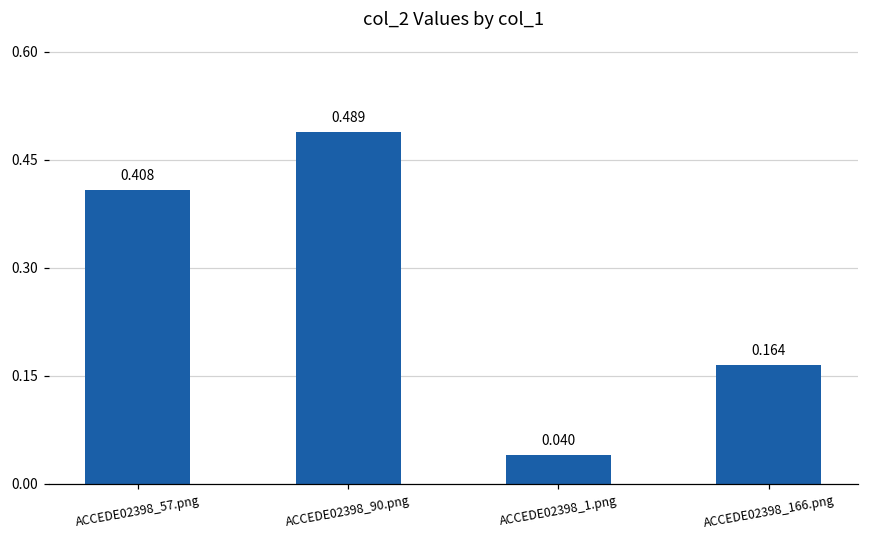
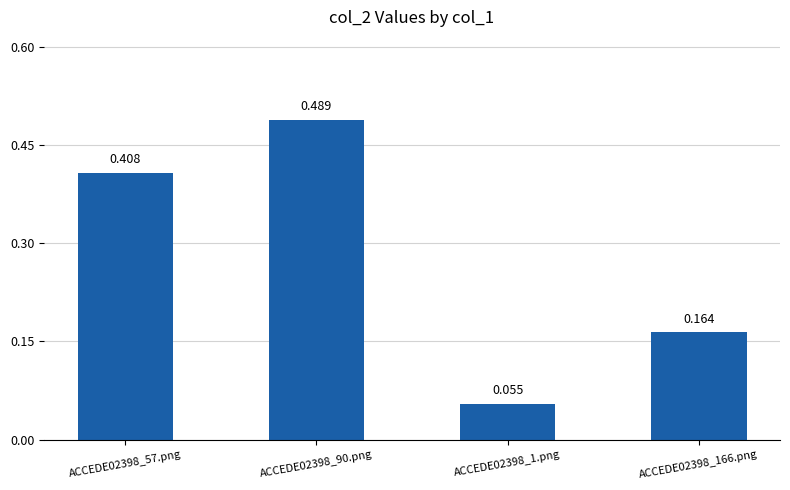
  {
    "ACCEDE02398_57.png": 0.408,
    "ACCEDE02398_90.png": 0.489,
-   "ACCEDE02398_1.png": 0.040,
+   "ACCEDE02398_1.png": 0.055,
    "ACCEDE02398_166.png": 0.164
  }
